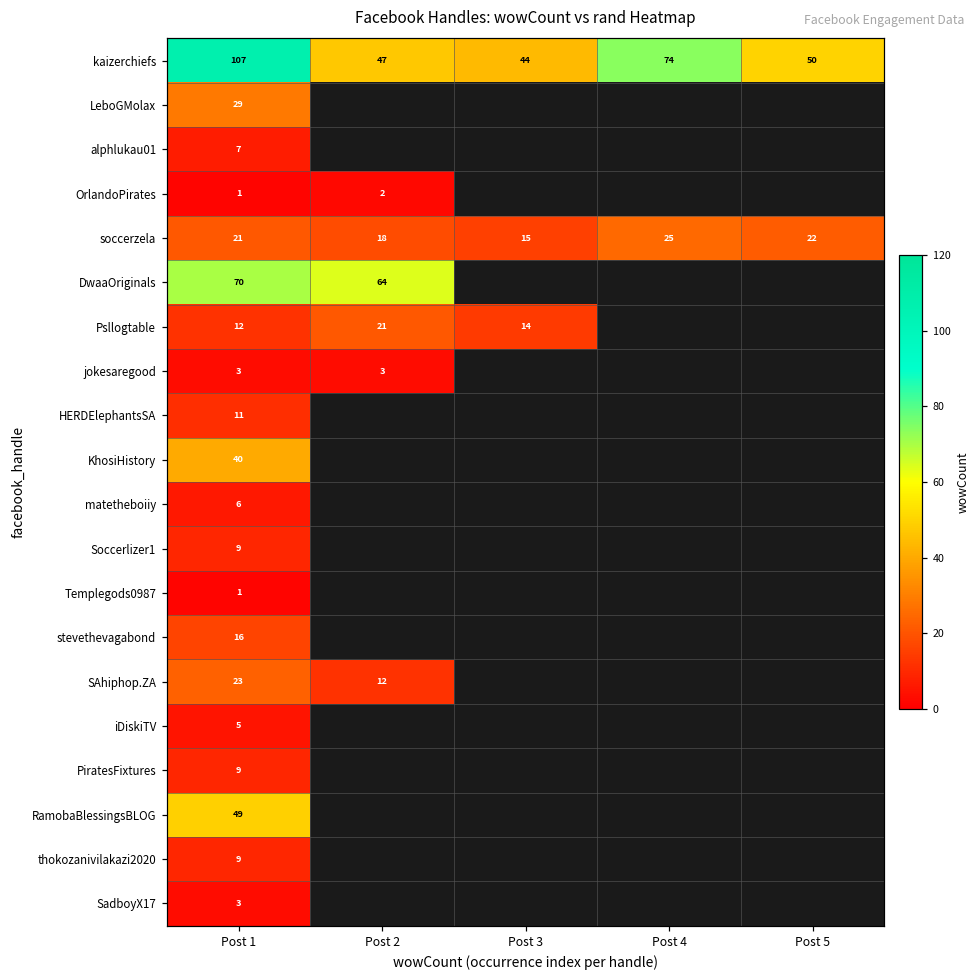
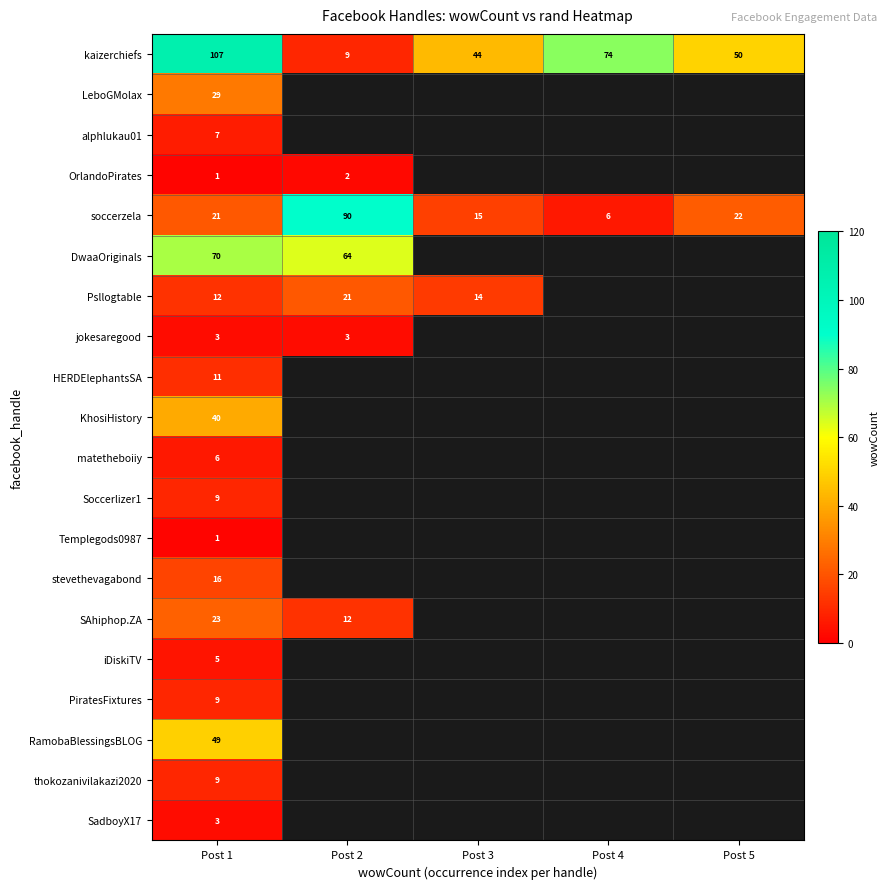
  {
    "kaizerchiefs": {
      "Post 1": 107,
-     "Post 2": 47,
+     "Post 2": 9,
      "Post 3": 44,
      "Post 4": 74,
      "Post 5": 50
    },
    "LeboGMolax": {
      "Post 1": 29
    },
    "alphlukau01": {
      "Post 1": 7
    },
    "OrlandoPirates": {
      "Post 1": 1,
      "Post 2": 2
    },
    "soccerzela": {
      "Post 1": 21,
-     "Post 2": 18,
+     "Post 2": 90,
      "Post 3": 15,
-     "Post 4": 25,
+     "Post 4": 6,
      "Post 5": 22
    },
    "DwaaOriginals": {
      "Post 1": 70,
      "Post 2": 64
    },
    "Psllogtable": {
      "Post 1": 12,
      "Post 2": 21,
      "Post 3": 14
    },
    "jokesaregood": {
      "Post 1": 3,
      "Post 2": 3
    },
    "HERDElephantsSA": {
      "Post 1": 11
    },
    "KhosiHistory": {
      "Post 1": 40
    },
    "matetheboiiy": {
      "Post 1": 6
    },
    "Soccerlizer1": {
      "Post 1": 9
    },
    "Templegods0987": {
      "Post 1": 1
    },
    "stevethevagabond": {
      "Post 1": 16
    },
    "SAhiphop.ZA": {
      "Post 1": 23,
      "Post 2": 12
    },
    "iDiskiTV": {
      "Post 1": 5
    },
    "PiratesFixtures": {
      "Post 1": 9
    },
    "RamobaBlessingsBLOG": {
      "Post 1": 49
    },
    "thokozanivilakazi2020": {
      "Post 1": 9
    },
    "SadboyX17": {
      "Post 1": 3
    }
  }
